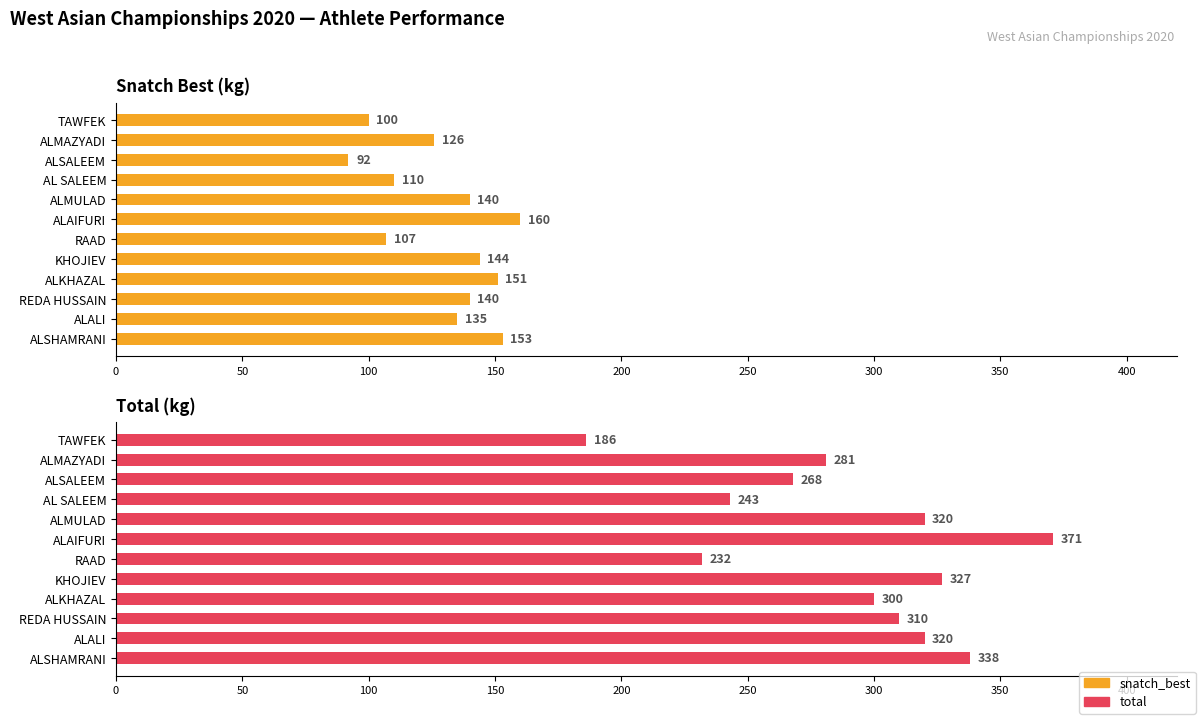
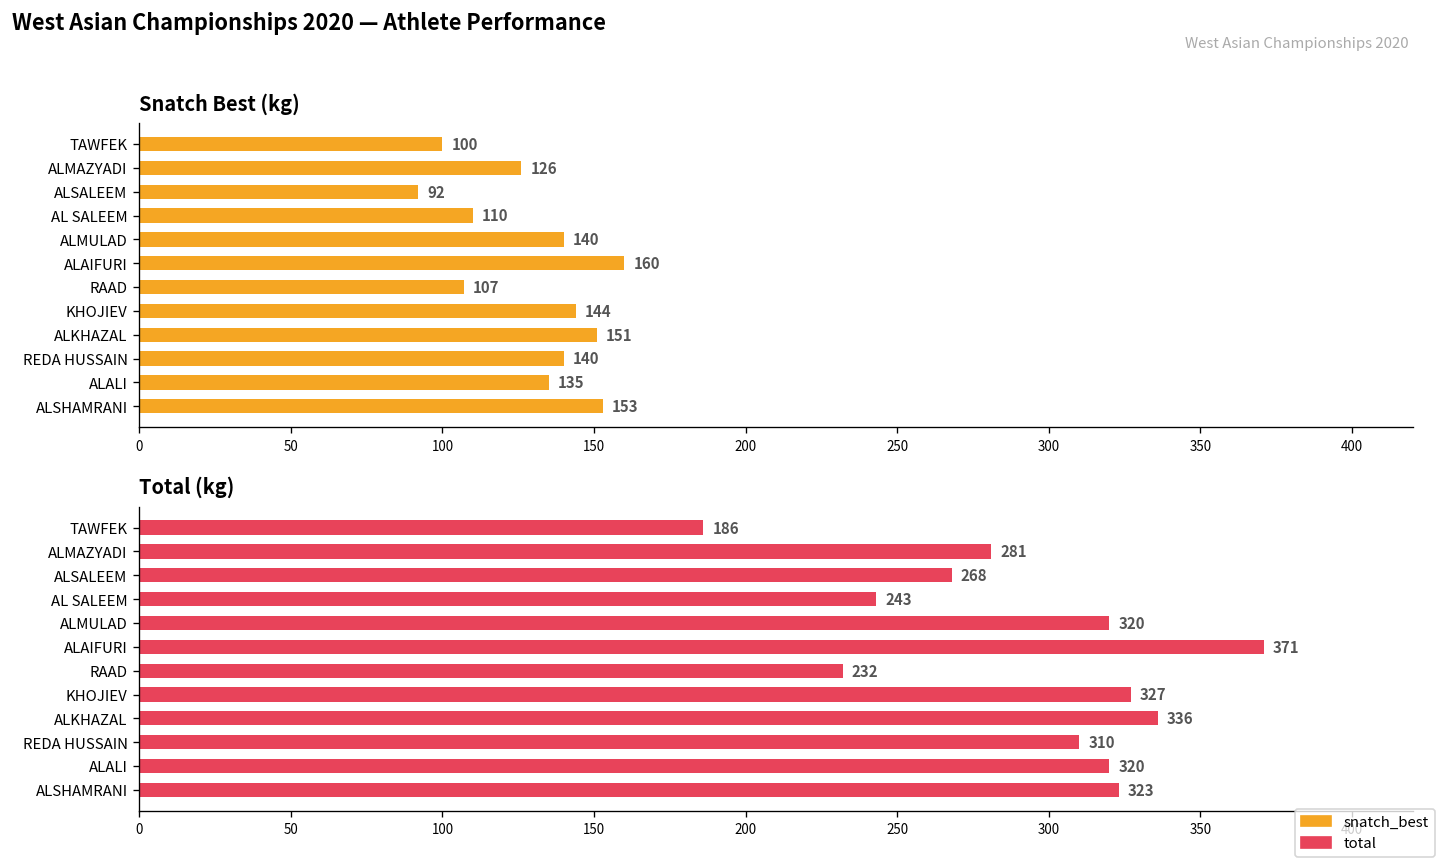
  {
    "Snatch Best (kg)": {
      "TAWFEK": 100,
      "ALMAZYADI": 126,
      "ALSALEEM": 92,
      "AL SALEEM": 110,
      "ALMULAD": 140,
      "ALAIFURI": 160,
      "RAAD": 107,
      "KHOJIEV": 144,
      "ALKHAZAL": 151,
      "REDA HUSSAIN": 140,
      "ALALI": 135,
      "ALSHAMRANI": 153
    },
    "Total (kg)": {
      "TAWFEK": 186,
      "ALMAZYADI": 281,
      "ALSALEEM": 268,
      "AL SALEEM": 243,
      "ALMULAD": 320,
      "ALAIFURI": 371,
      "RAAD": 232,
      "KHOJIEV": 327,
-     "ALKHAZAL": 300,
+     "ALKHAZAL": 336,
      "REDA HUSSAIN": 310,
      "ALALI": 320,
-     "ALSHAMRANI": 338
+     "ALSHAMRANI": 323
    }
  }
